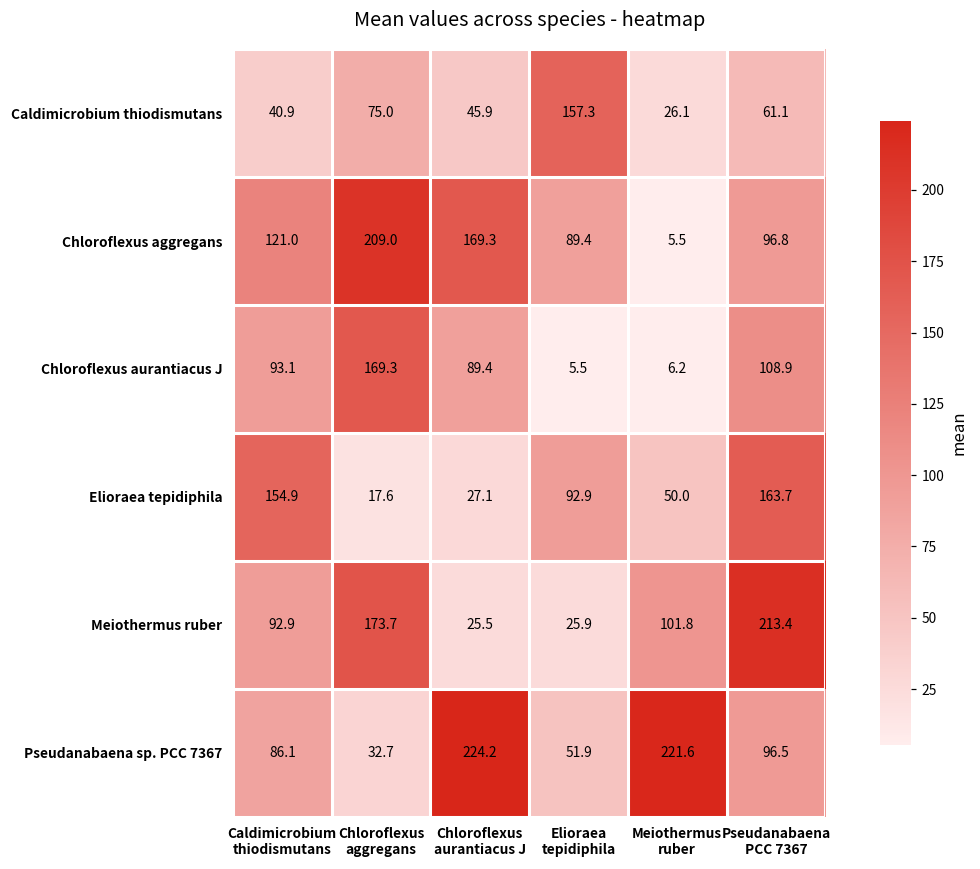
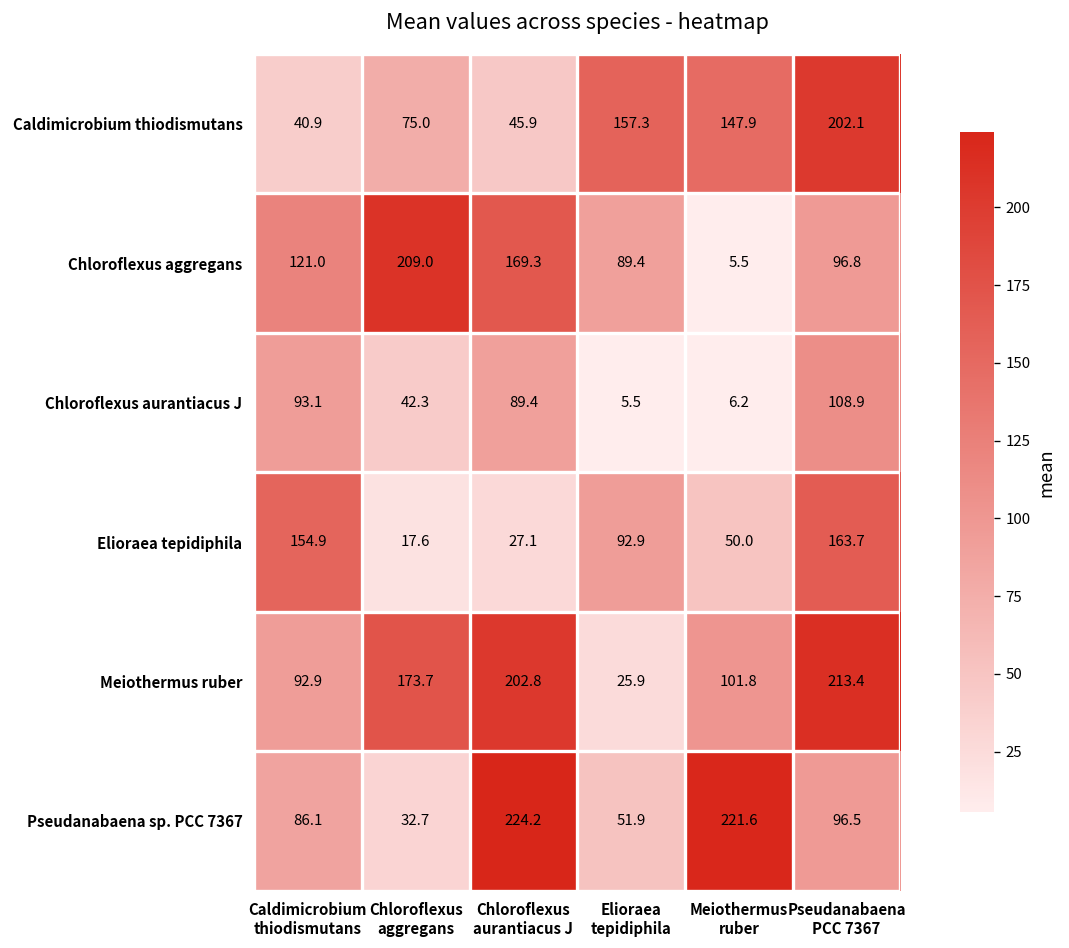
  {
    "Caldimicrobium thiodismutans": {
      "Caldimicrobium thiodismutans": 40.9,
      "Chloroflexus aggregans": 75.0,
      "Chloroflexus aurantiacus J": 45.9,
      "Elioraea tepidiphila": 157.3,
-     "Meiothermus ruber": 26.1,
-     "Pseudanabaena PCC 7367": 61.1
+     "Meiothermus ruber": 147.9,
+     "Pseudanabaena PCC 7367": 202.1
    },
    "Chloroflexus aggregans": {
      "Caldimicrobium thiodismutans": 121.0,
      "Chloroflexus aggregans": 209.0,
      "Chloroflexus aurantiacus J": 169.3,
      "Elioraea tepidiphila": 89.4,
      "Meiothermus ruber": 5.5,
      "Pseudanabaena PCC 7367": 96.8
    },
    "Chloroflexus aurantiacus J": {
      "Caldimicrobium thiodismutans": 93.1,
-     "Chloroflexus aggregans": 169.3,
+     "Chloroflexus aggregans": 42.3,
      "Chloroflexus aurantiacus J": 89.4,
      "Elioraea tepidiphila": 5.5,
      "Meiothermus ruber": 6.2,
      "Pseudanabaena PCC 7367": 108.9
    },
    "Elioraea tepidiphila": {
      "Caldimicrobium thiodismutans": 154.9,
      "Chloroflexus aggregans": 17.6,
      "Chloroflexus aurantiacus J": 27.1,
      "Elioraea tepidiphila": 92.9,
      "Meiothermus ruber": 50.0,
      "Pseudanabaena PCC 7367": 163.7
    },
    "Meiothermus ruber": {
      "Caldimicrobium thiodismutans": 92.9,
      "Chloroflexus aggregans": 173.7,
-     "Chloroflexus aurantiacus J": 25.5,
+     "Chloroflexus aurantiacus J": 202.8,
      "Elioraea tepidiphila": 25.9,
      "Meiothermus ruber": 101.8,
      "Pseudanabaena PCC 7367": 213.4
    },
    "Pseudanabaena sp. PCC 7367": {
      "Caldimicrobium thiodismutans": 86.1,
      "Chloroflexus aggregans": 32.7,
      "Chloroflexus aurantiacus J": 224.2,
      "Elioraea tepidiphila": 51.9,
      "Meiothermus ruber": 221.6,
      "Pseudanabaena PCC 7367": 96.5
    }
  }
